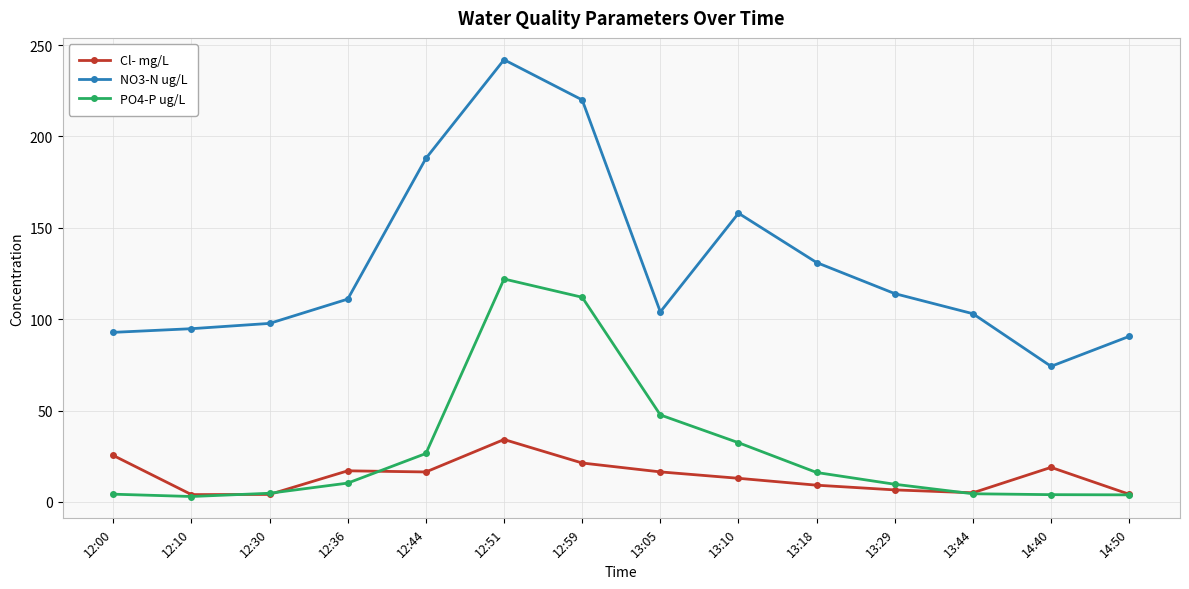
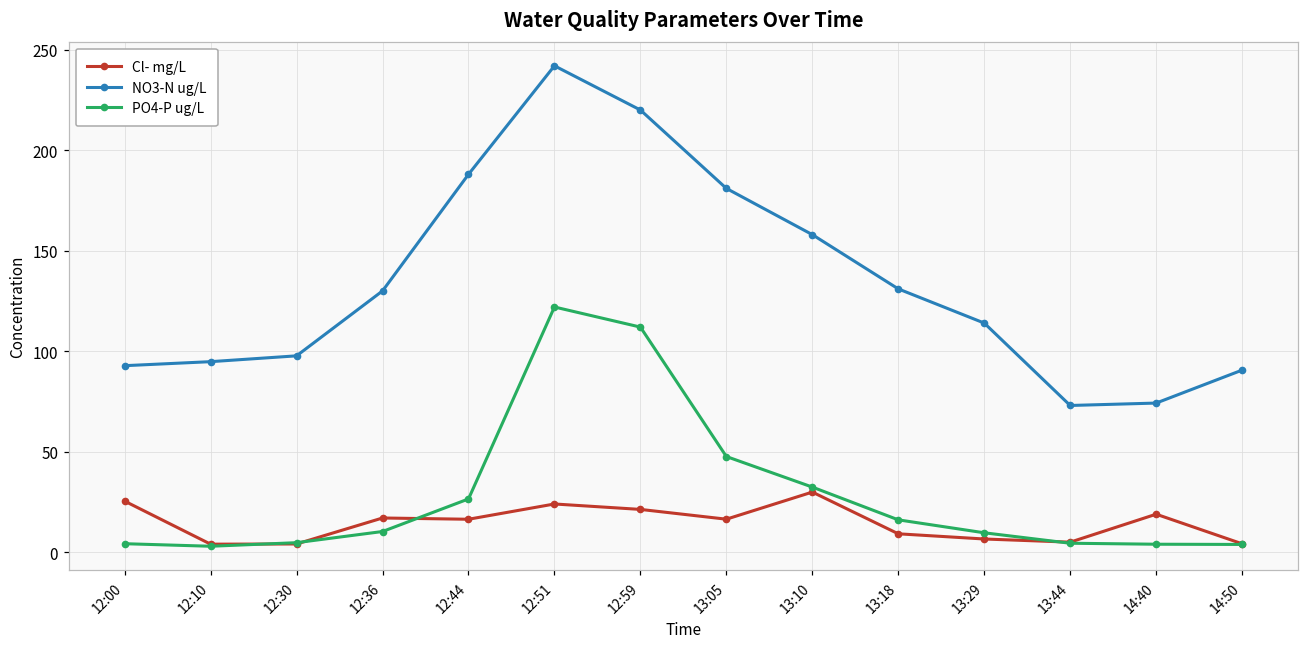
  {
    "Cl- mg/L": {
      "12:00": 25,
      "12:36": 17,
      "12:44": 16,
-     "12:51": 34,
+     "12:51": 24,
      "12:59": 21,
      "13:05": 16,
-     "13:10": 13,
+     "13:10": 30,
      "13:18": 9,
      "13:29": 7,
      "14:40": 19
    },
    "NO3-N ug/L": {
      "12:00": 93,
      "12:10": 95,
      "12:30": 98,
-     "12:36": 111,
+     "12:36": 130,
      "12:44": 188,
      "12:51": 242,
      "12:59": 220,
-     "13:05": 104,
+     "13:05": 181,
      "13:10": 158,
      "13:18": 131,
      "13:29": 114,
-     "13:44": 103,
+     "13:44": 73,
      "14:40": 74,
      "14:50": 91
    },
    "PO4-P ug/L": {
      "12:00": 4,
      "12:36": 10,
      "12:44": 27,
      "12:51": 122,
      "12:59": 112,
      "13:05": 48,
      "13:10": 32,
      "13:18": 16,
      "13:29": 10,
      "14:40": 4
    }
  }
